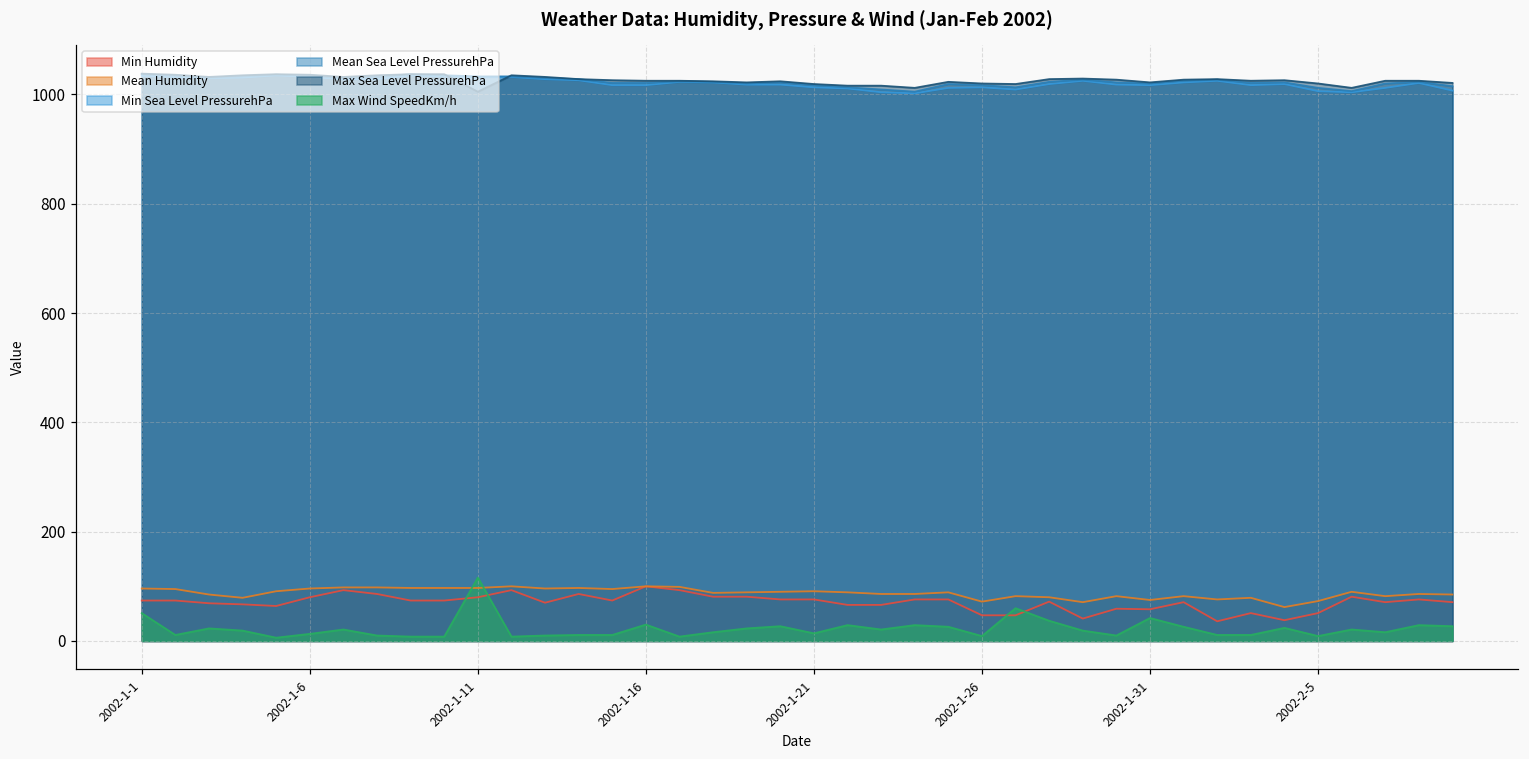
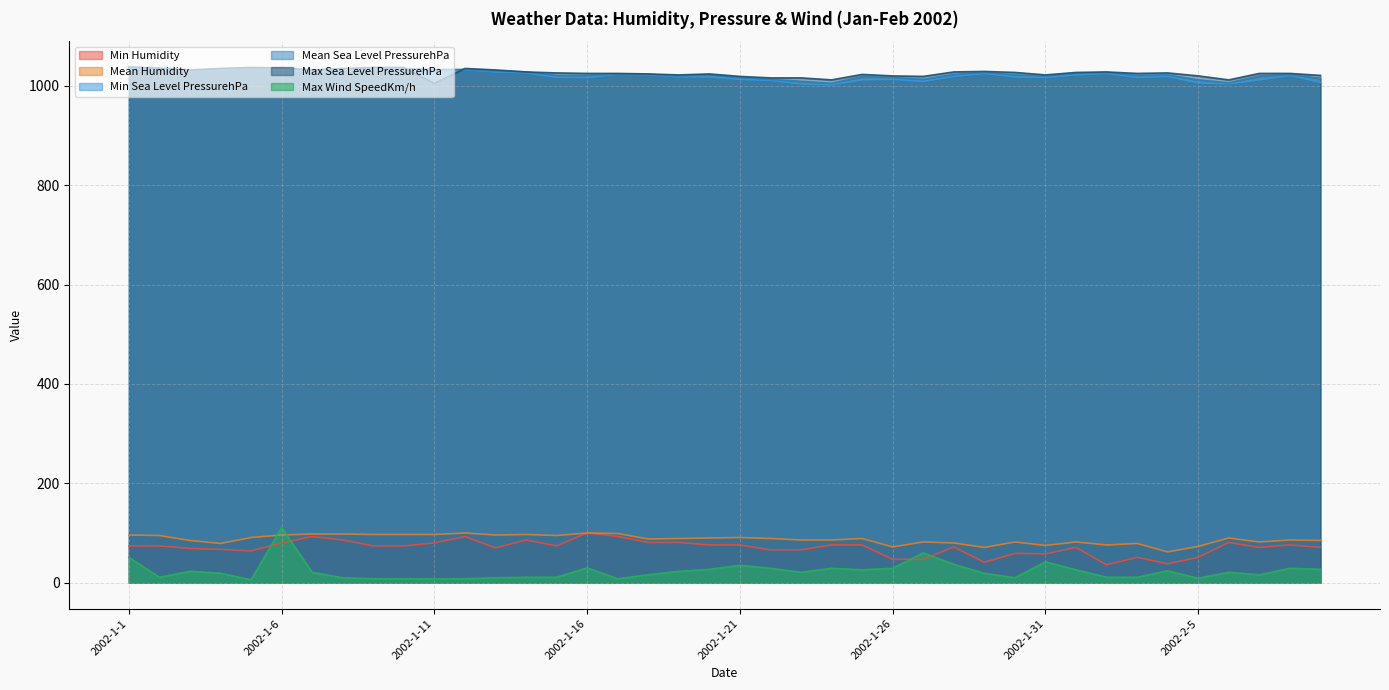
  {
    "Max Sea Level PressurehPa": {
      "2002-2-5": 1020
    },
    "Max Wind SpeedKm/h": {
      "2002-1-1": 50,
-     "2002-1-6": 10,
-     "2002-1-11": 120,
+     "2002-1-6": 110,
+     "2002-1-11": 10,
      "2002-1-16": 30,
-     "2002-1-21": 10,
-     "2002-1-26": 10,
+     "2002-1-21": 40,
+     "2002-1-26": 30,
      "2002-1-31": 40,
      "2002-2-5": 10
    }
  }
